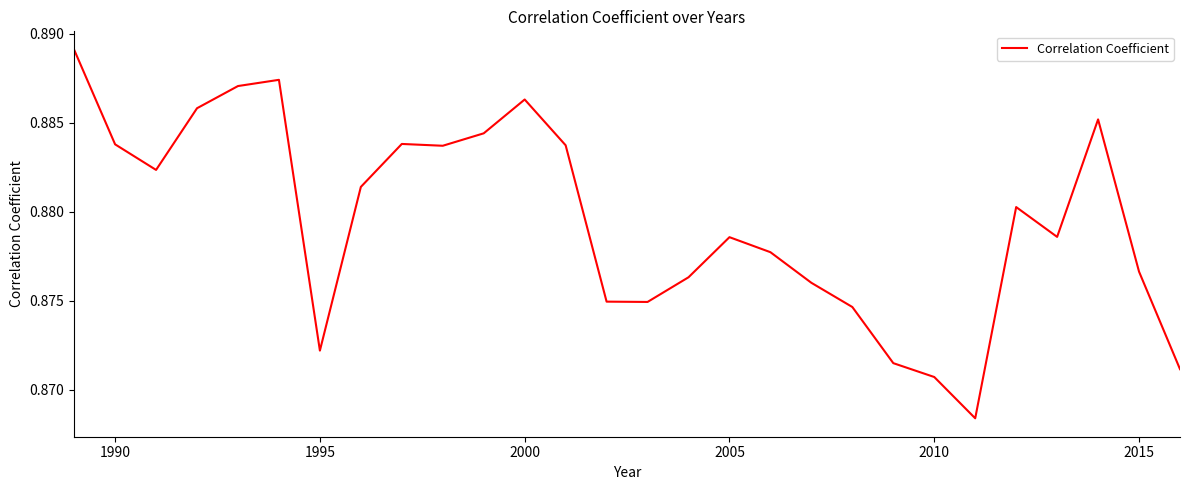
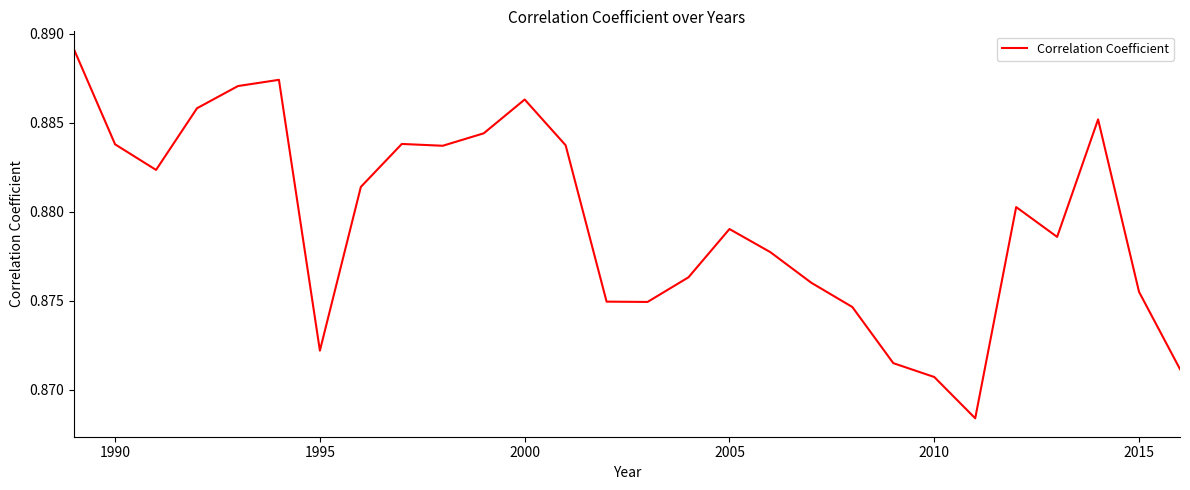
  {
    "1990": 0.8838,
    "1995": 0.8722,
    "2000": 0.8863,
-   "2005": 0.8786,
+   "2005": 0.8790,
    "2010": 0.8707,
-   "2015": 0.8766
+   "2015": 0.8755
  }
